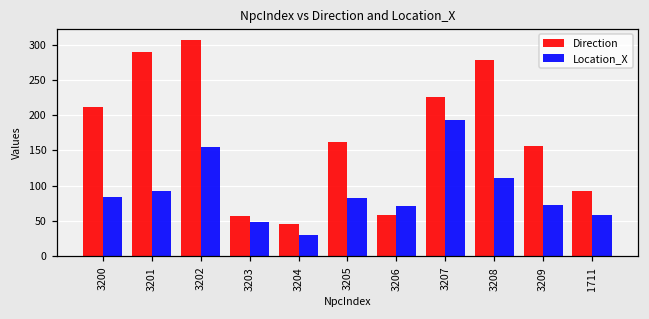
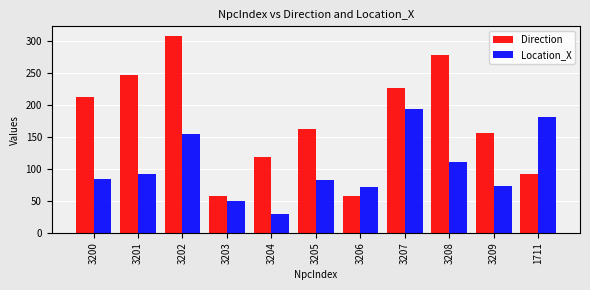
  {
    "Direction": {
      "3200": 210,
-     "3201": 290,
+     "3201": 250,
      "3202": 310,
      "3203": 60,
-     "3204": 50,
+     "3204": 120,
      "3205": 160,
      "3206": 60,
      "3207": 230,
      "3208": 280,
      "3209": 160,
      "1711": 90
    },
    "Location_X": {
      "3200": 80,
      "3201": 90,
      "3202": 160,
      "3203": 50,
      "3204": 30,
      "3205": 80,
      "3206": 70,
      "3207": 190,
      "3208": 110,
      "3209": 70,
-     "1711": 60
+     "1711": 180
    }
  }
